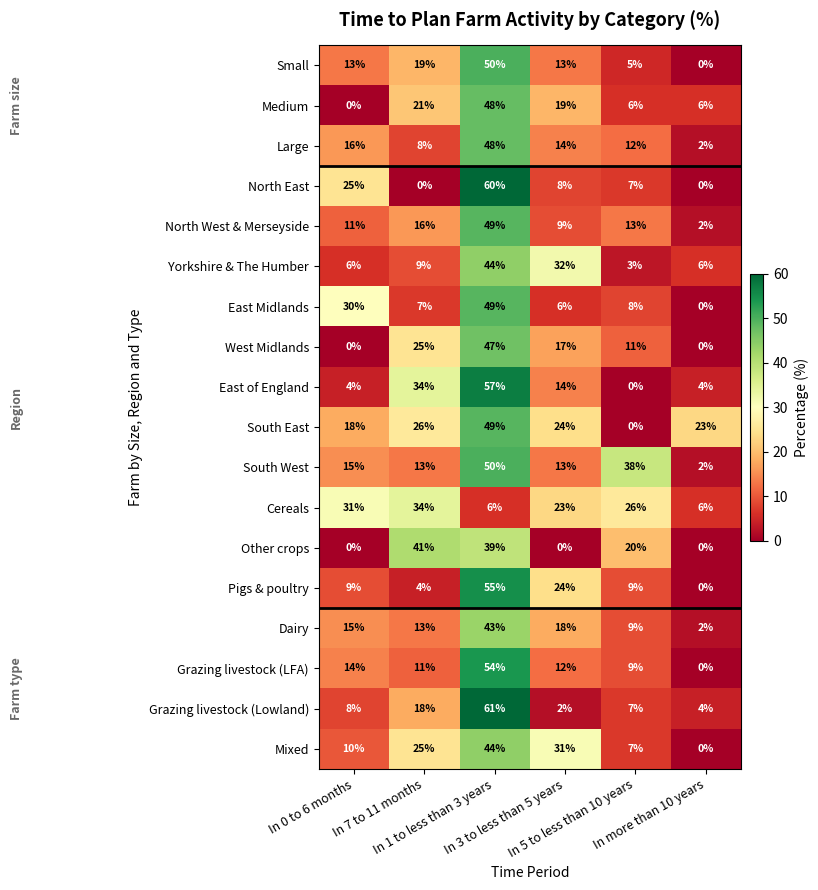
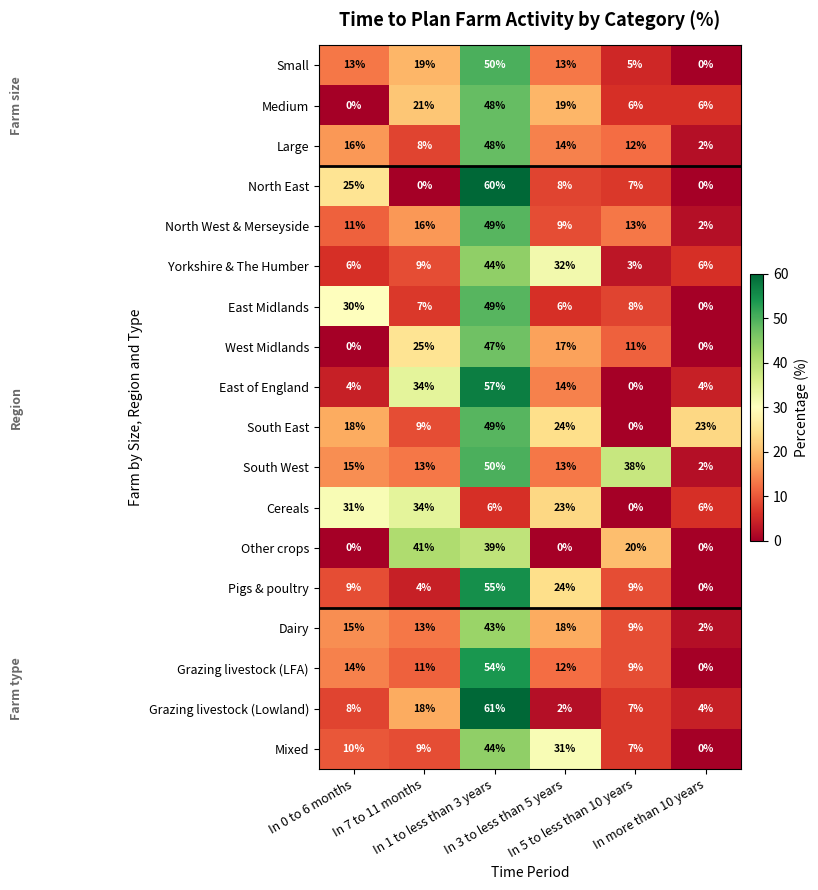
  {
    "Small": {
      "In 0 to 6 months": "13%",
      "In 7 to 11 months": "19%",
      "In 1 to less than 3 years": "50%",
      "In 3 to less than 5 years": "13%",
      "In 5 to less than 10 years": "5%",
      "In more than 10 years": "0%"
    },
    "Medium": {
      "In 0 to 6 months": "0%",
      "In 7 to 11 months": "21%",
      "In 1 to less than 3 years": "48%",
      "In 3 to less than 5 years": "19%",
      "In 5 to less than 10 years": "6%",
      "In more than 10 years": "6%"
    },
    "Large": {
      "In 0 to 6 months": "16%",
      "In 7 to 11 months": "8%",
      "In 1 to less than 3 years": "48%",
      "In 3 to less than 5 years": "14%",
      "In 5 to less than 10 years": "12%",
      "In more than 10 years": "2%"
    },
    "North East": {
      "In 0 to 6 months": "25%",
      "In 7 to 11 months": "0%",
      "In 1 to less than 3 years": "60%",
      "In 3 to less than 5 years": "8%",
      "In 5 to less than 10 years": "7%",
      "In more than 10 years": "0%"
    },
    "North West & Merseyside": {
      "In 0 to 6 months": "11%",
      "In 7 to 11 months": "16%",
      "In 1 to less than 3 years": "49%",
      "In 3 to less than 5 years": "9%",
      "In 5 to less than 10 years": "13%",
      "In more than 10 years": "2%"
    },
    "Yorkshire & The Humber": {
      "In 0 to 6 months": "6%",
      "In 7 to 11 months": "9%",
      "In 1 to less than 3 years": "44%",
      "In 3 to less than 5 years": "32%",
      "In 5 to less than 10 years": "3%",
      "In more than 10 years": "6%"
    },
    "East Midlands": {
      "In 0 to 6 months": "30%",
      "In 7 to 11 months": "7%",
      "In 1 to less than 3 years": "49%",
      "In 3 to less than 5 years": "6%",
      "In 5 to less than 10 years": "8%",
      "In more than 10 years": "0%"
    },
    "West Midlands": {
      "In 0 to 6 months": "0%",
      "In 7 to 11 months": "25%",
      "In 1 to less than 3 years": "47%",
      "In 3 to less than 5 years": "17%",
      "In 5 to less than 10 years": "11%",
      "In more than 10 years": "0%"
    },
    "East of England": {
      "In 0 to 6 months": "4%",
      "In 7 to 11 months": "34%",
      "In 1 to less than 3 years": "57%",
      "In 3 to less than 5 years": "14%",
      "In 5 to less than 10 years": "0%",
      "In more than 10 years": "4%"
    },
    "South East": {
      "In 0 to 6 months": "18%",
-     "In 7 to 11 months": "26%",
+     "In 7 to 11 months": "9%",
      "In 1 to less than 3 years": "49%",
      "In 3 to less than 5 years": "24%",
      "In 5 to less than 10 years": "0%",
      "In more than 10 years": "23%"
    },
    "South West": {
      "In 0 to 6 months": "15%",
      "In 7 to 11 months": "13%",
      "In 1 to less than 3 years": "50%",
      "In 3 to less than 5 years": "13%",
      "In 5 to less than 10 years": "38%",
      "In more than 10 years": "2%"
    },
    "Cereals": {
      "In 0 to 6 months": "31%",
      "In 7 to 11 months": "34%",
      "In 1 to less than 3 years": "6%",
      "In 3 to less than 5 years": "23%",
-     "In 5 to less than 10 years": "26%",
+     "In 5 to less than 10 years": "0%",
      "In more than 10 years": "6%"
    },
    "Other crops": {
      "In 0 to 6 months": "0%",
      "In 7 to 11 months": "41%",
      "In 1 to less than 3 years": "39%",
      "In 3 to less than 5 years": "0%",
      "In 5 to less than 10 years": "20%",
      "In more than 10 years": "0%"
    },
    "Pigs & poultry": {
      "In 0 to 6 months": "9%",
      "In 7 to 11 months": "4%",
      "In 1 to less than 3 years": "55%",
      "In 3 to less than 5 years": "24%",
      "In 5 to less than 10 years": "9%",
      "In more than 10 years": "0%"
    },
    "Dairy": {
      "In 0 to 6 months": "15%",
      "In 7 to 11 months": "13%",
      "In 1 to less than 3 years": "43%",
      "In 3 to less than 5 years": "18%",
      "In 5 to less than 10 years": "9%",
      "In more than 10 years": "2%"
    },
    "Grazing livestock (LFA)": {
      "In 0 to 6 months": "14%",
      "In 7 to 11 months": "11%",
      "In 1 to less than 3 years": "54%",
      "In 3 to less than 5 years": "12%",
      "In 5 to less than 10 years": "9%",
      "In more than 10 years": "0%"
    },
    "Grazing livestock (Lowland)": {
      "In 0 to 6 months": "8%",
      "In 7 to 11 months": "18%",
      "In 1 to less than 3 years": "61%",
      "In 3 to less than 5 years": "2%",
      "In 5 to less than 10 years": "7%",
      "In more than 10 years": "4%"
    },
    "Mixed": {
      "In 0 to 6 months": "10%",
-     "In 7 to 11 months": "25%",
+     "In 7 to 11 months": "9%",
      "In 1 to less than 3 years": "44%",
      "In 3 to less than 5 years": "31%",
      "In 5 to less than 10 years": "7%",
      "In more than 10 years": "0%"
    }
  }
